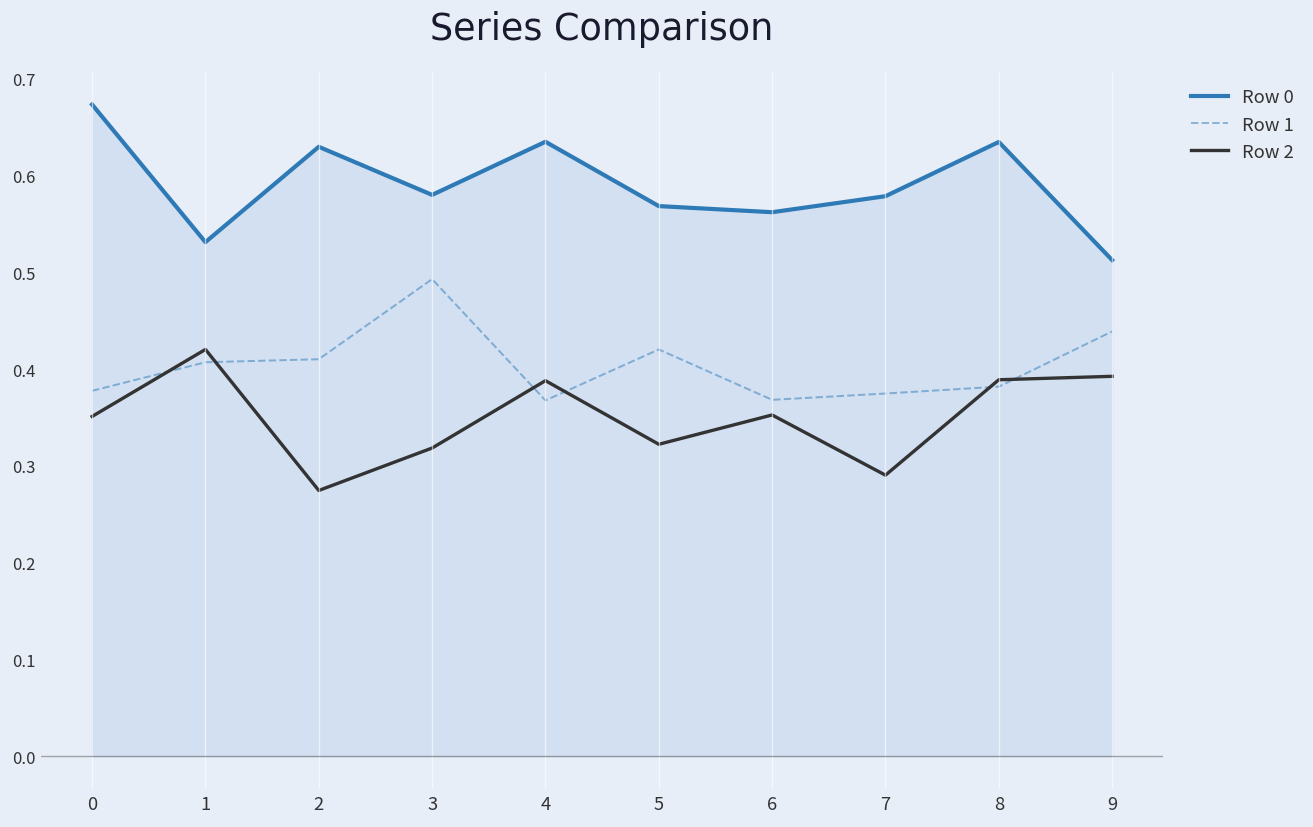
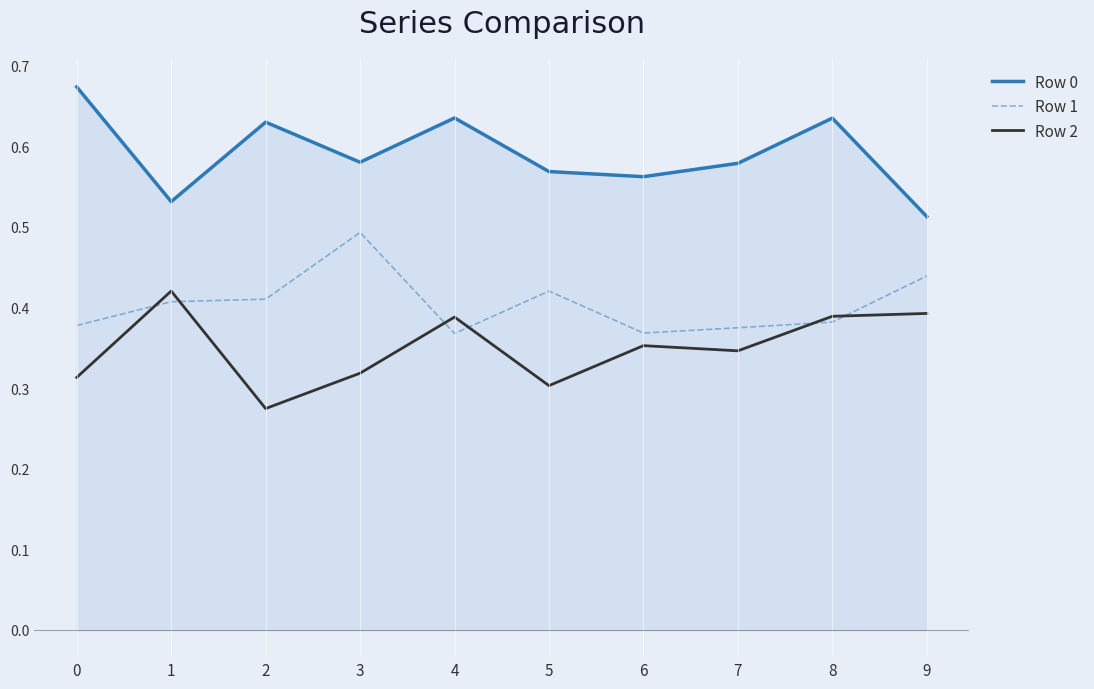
  {
    "Row 2": {
-     "0": 0.35,
+     "0": 0.31,
      "1": 0.42,
      "2": 0.27,
      "3": 0.32,
      "4": 0.39,
-     "5": 0.32,
+     "5": 0.30,
      "6": 0.35,
-     "7": 0.29,
+     "7": 0.35,
      "8": 0.39,
      "9": 0.39
    }
  }
